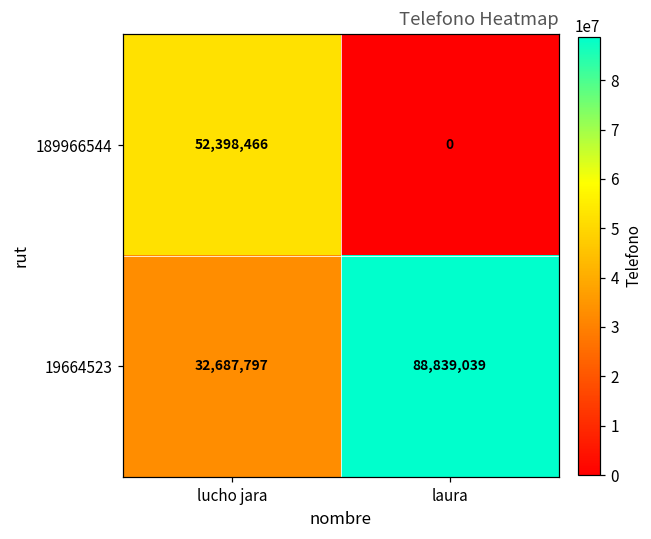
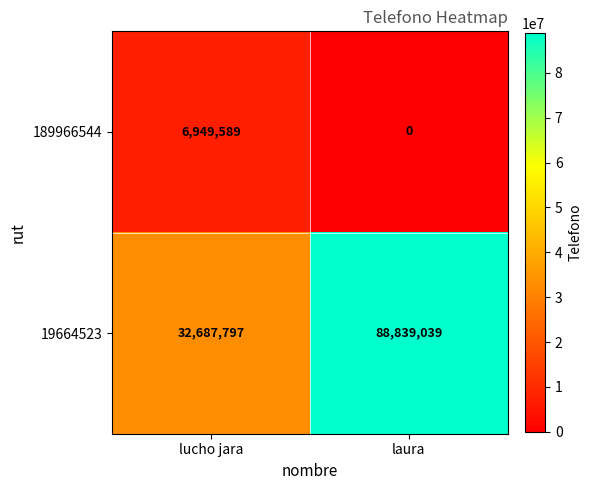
  {
    "189966544": {
-     "lucho jara": "52,398,466",
+     "lucho jara": "6,949,589",
      "laura": "0"
    },
    "19664523": {
      "lucho jara": "32,687,797",
      "laura": "88,839,039"
    }
  }
